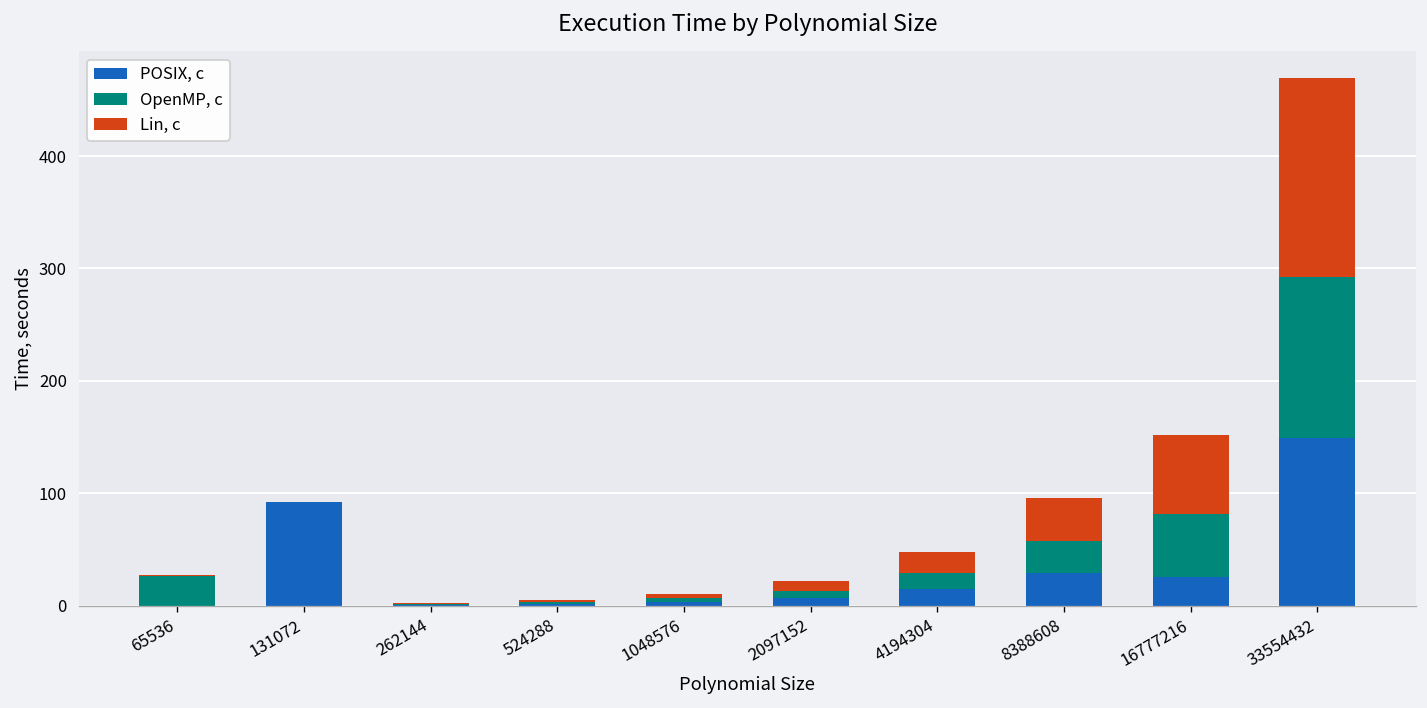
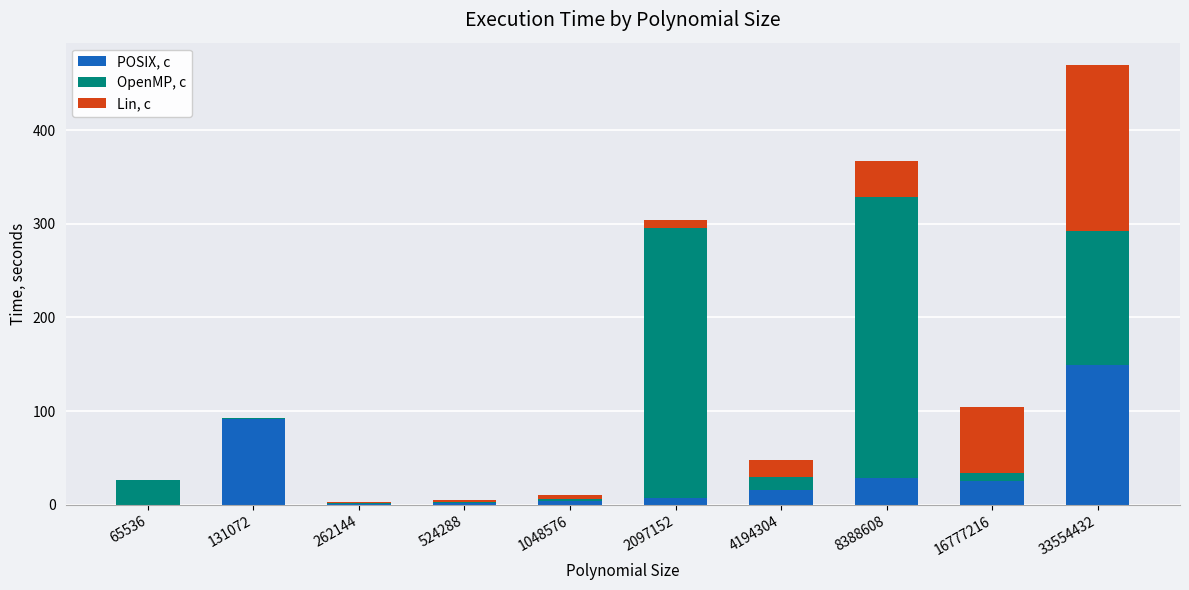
  {
    "POSIX, c": {
      "131072": 90,
      "1048576": 0,
      "2097152": 10,
      "4194304": 20,
      "8388608": 30,
      "16777216": 30,
      "33554432": 150
    },
    "OpenMP, c": {
      "65536": 30,
      "1048576": 0,
-     "2097152": 10,
+     "2097152": 290,
      "4194304": 10,
-     "8388608": 30,
-     "16777216": 60,
+     "8388608": 300,
+     "16777216": 10,
      "33554432": 140
    },
    "Lin, c": {
      "1048576": 0,
      "2097152": 10,
      "4194304": 20,
      "8388608": 40,
      "16777216": 70,
      "33554432": 180
    }
  }
